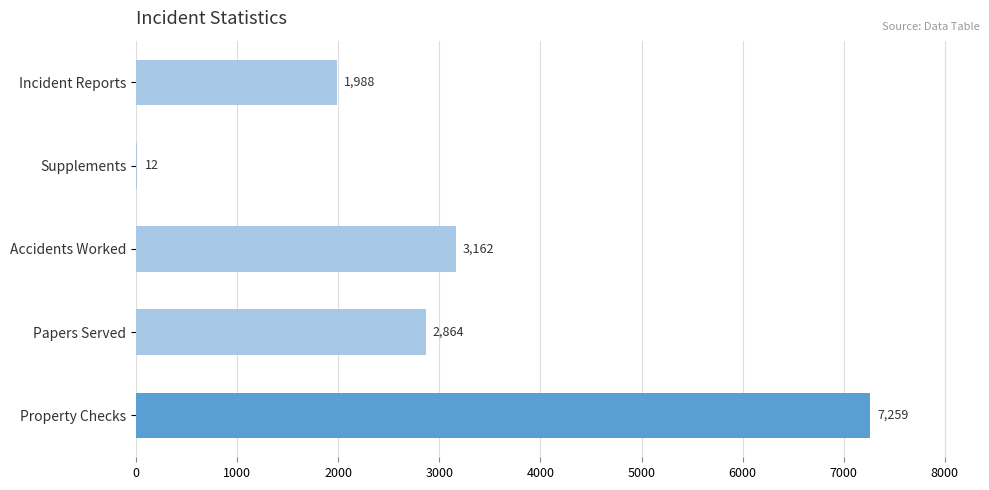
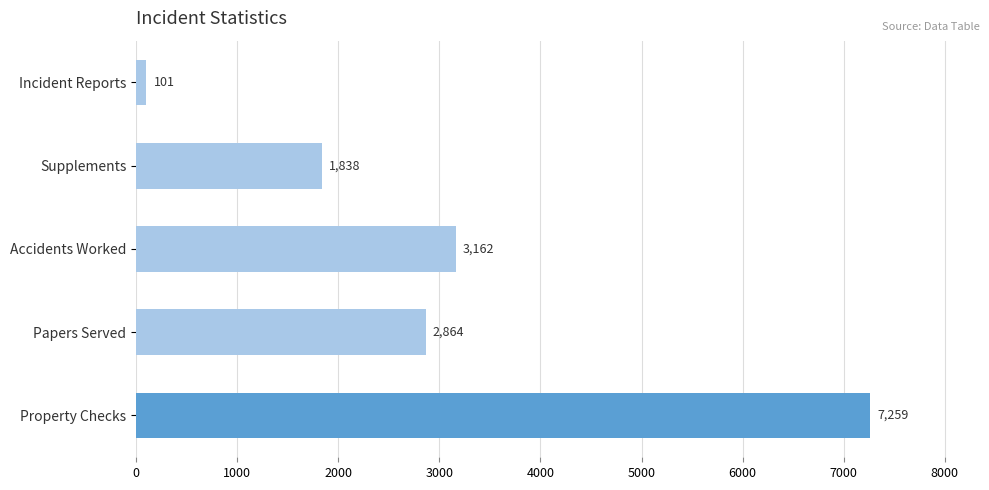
  {
-   "Incident Reports": "1,988",
-   "Supplements": "12",
+   "Incident Reports": "101",
+   "Supplements": "1,838",
    "Accidents Worked": "3,162",
    "Papers Served": "2,864",
    "Property Checks": "7,259"
  }
